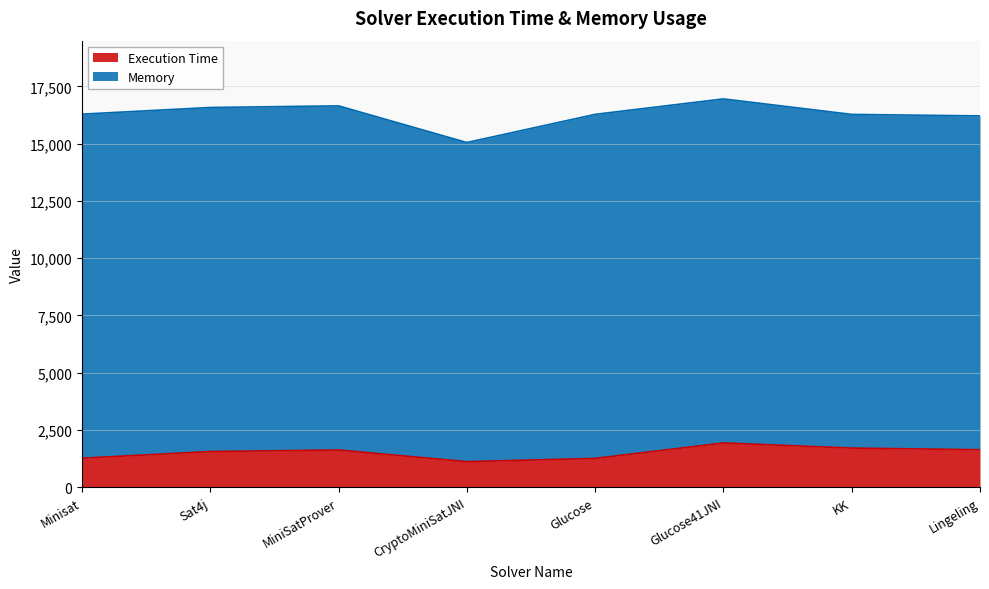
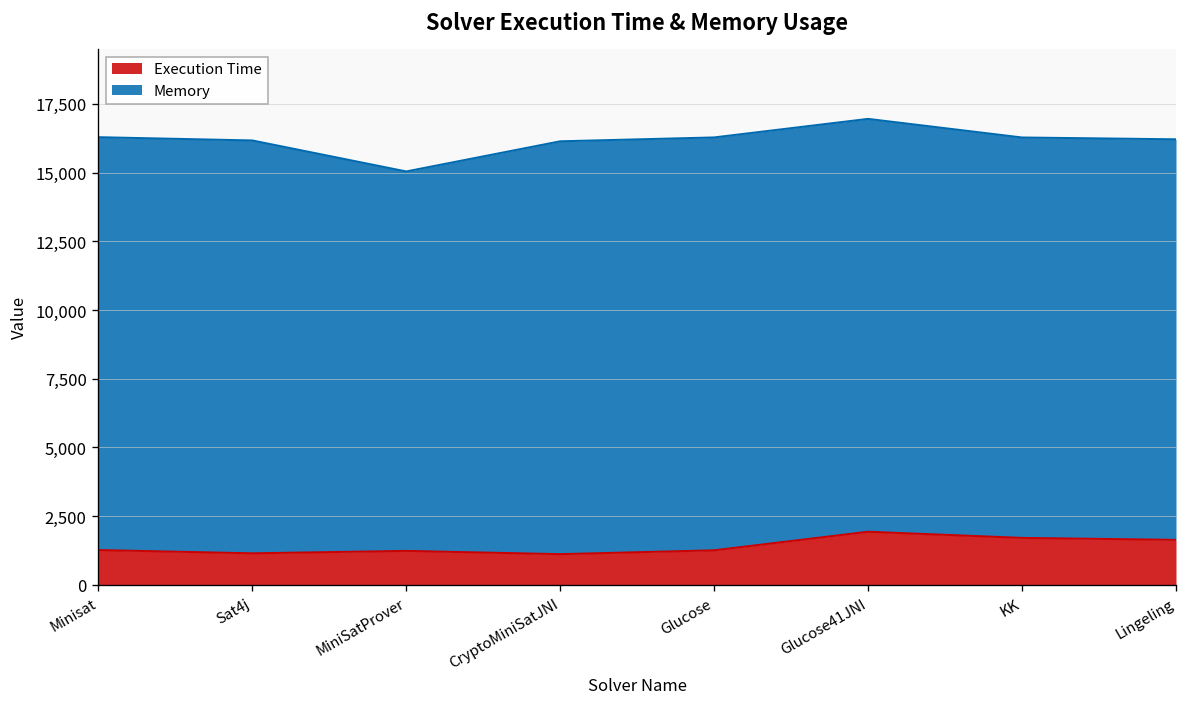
  {
    "Execution Time": {
      "Minisat": "1,300",
-     "Sat4j": "1,600",
-     "MiniSatProver": "1,600",
+     "Sat4j": "1,100",
+     "MiniSatProver": "1,200",
      "CryptoMiniSatJNI": "1,100",
      "Glucose": "1,300",
      "Glucose41JNI": "1,900",
      "KK": "1,700",
      "Lingeling": "1,600"
    },
    "Memory": {
      "Minisat": "15,000",
      "Sat4j": "15,000",
-     "MiniSatProver": "15,000",
-     "CryptoMiniSatJNI": "13,900",
+     "MiniSatProver": "13,800",
+     "CryptoMiniSatJNI": "15,000",
      "Glucose": "15,000",
      "Glucose41JNI": "15,000",
      "KK": "14,600",
      "Lingeling": "14,600"
    }
  }
